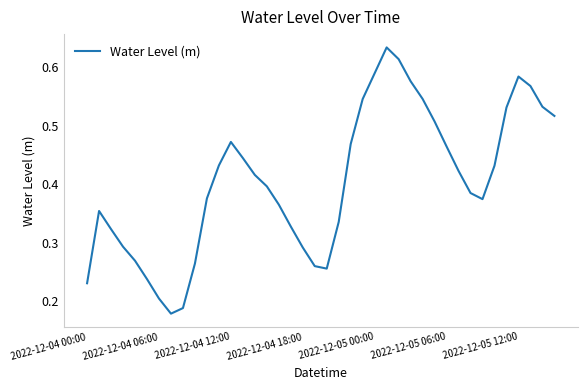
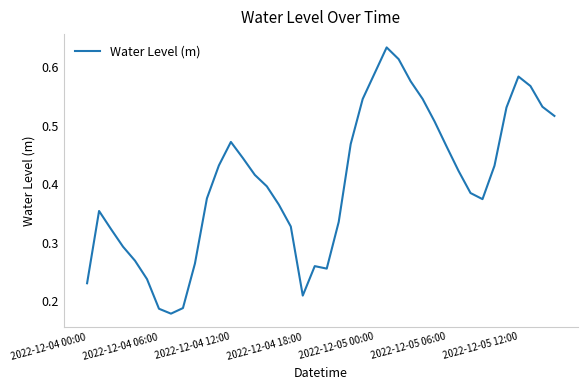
  {
    "2022-12-04 00:00": 0.23,
-   "2022-12-04 06:00": 0.20,
+   "2022-12-04 06:00": 0.19,
    "2022-12-04 12:00": 0.47,
-   "2022-12-04 18:00": 0.29,
+   "2022-12-04 18:00": 0.21,
    "2022-12-05 00:00": 0.59,
    "2022-12-05 06:00": 0.46,
    "2022-12-05 12:00": 0.58
  }
